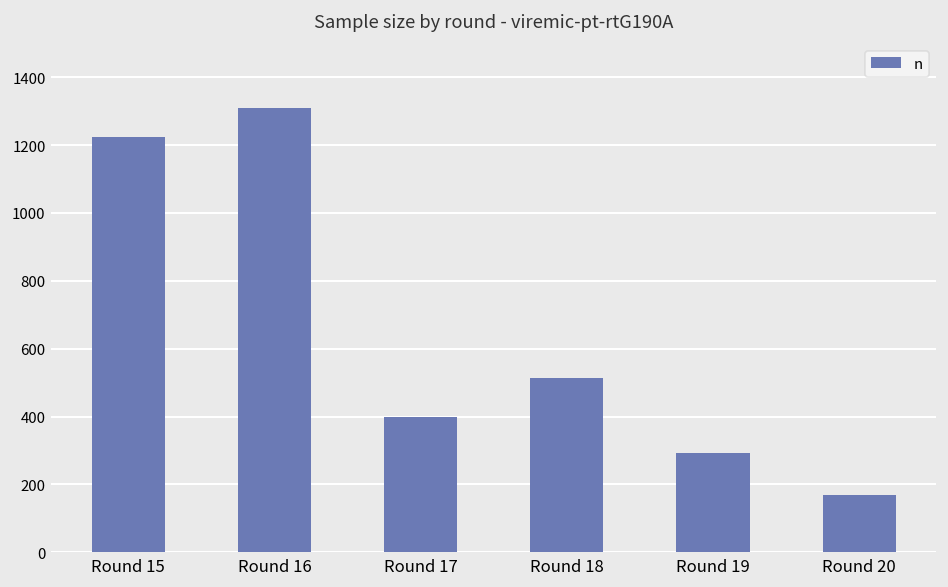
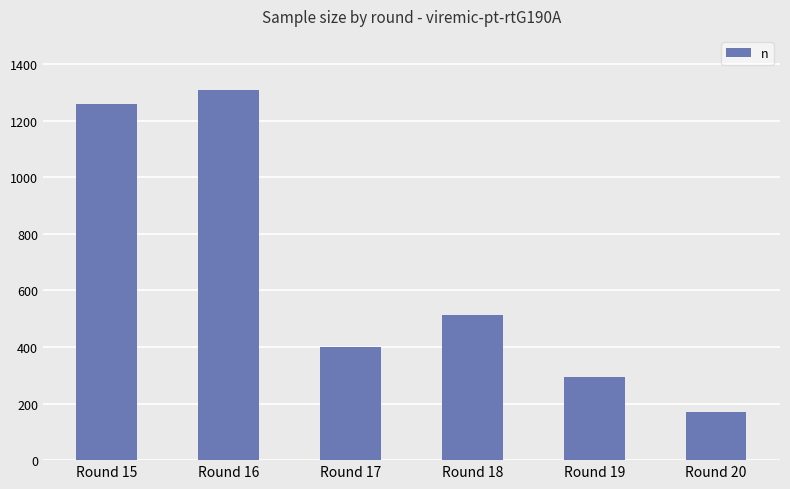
  {
-   "Round 15": 1220,
+   "Round 15": 1260,
    "Round 16": 1310,
    "Round 17": 400,
    "Round 18": 510,
    "Round 19": 290,
    "Round 20": 170
  }
